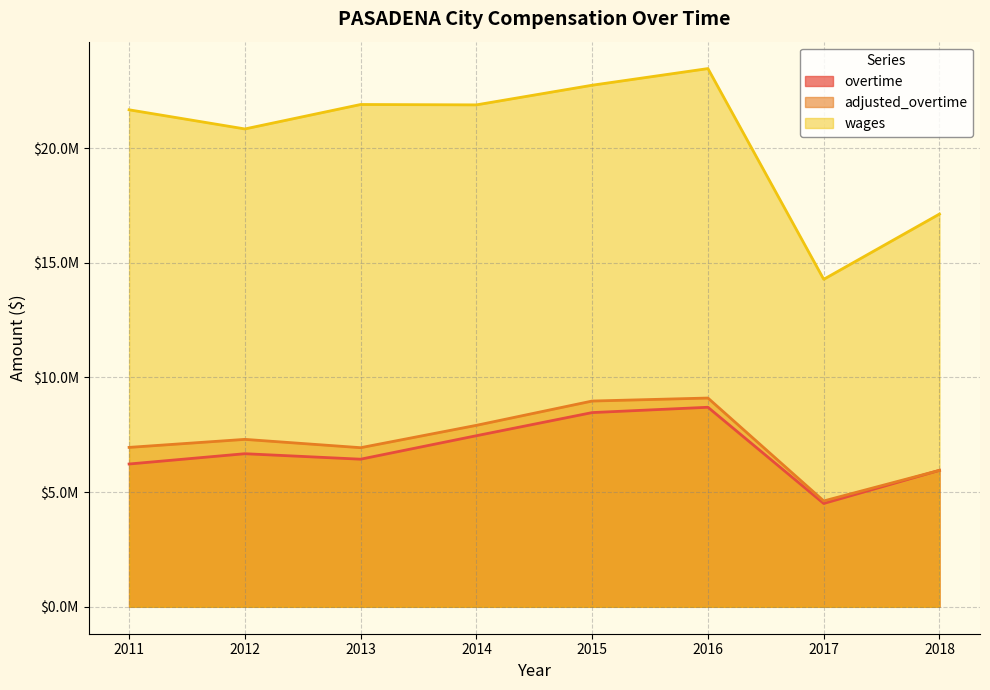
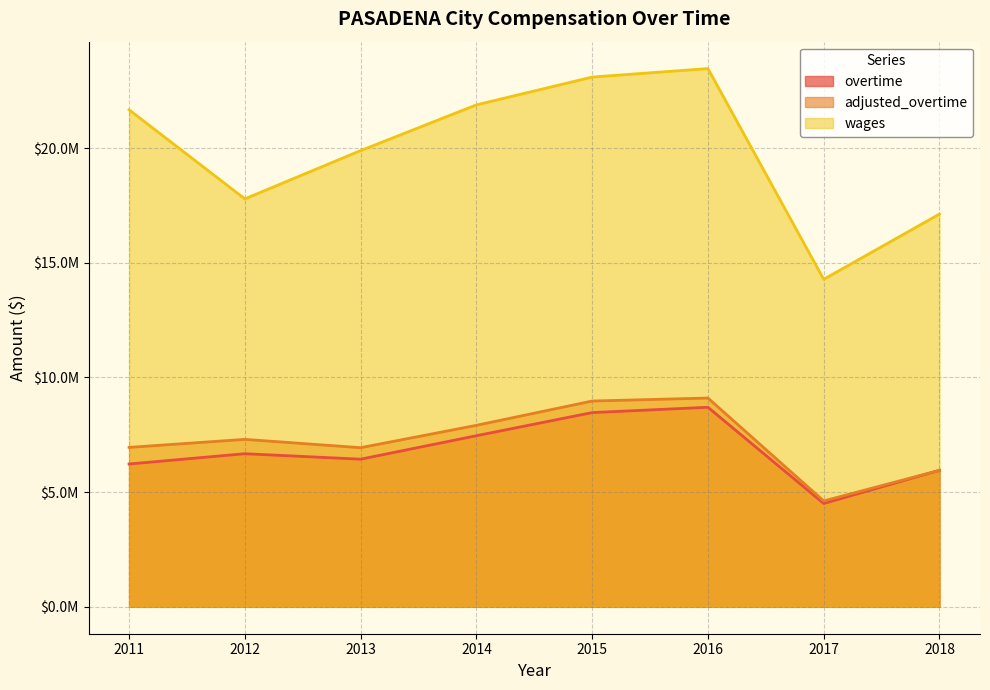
  {
    "wages": {
      "2011": "$21700000",
-     "2012": "$20800000",
-     "2013": "$21900000",
+     "2012": "$17800000",
+     "2013": "$19900000",
      "2014": "$21900000",
-     "2015": "$22700000",
+     "2015": "$23100000",
      "2016": "$23500000",
      "2017": "$14300000",
      "2018": "$17100000"
    }
  }
